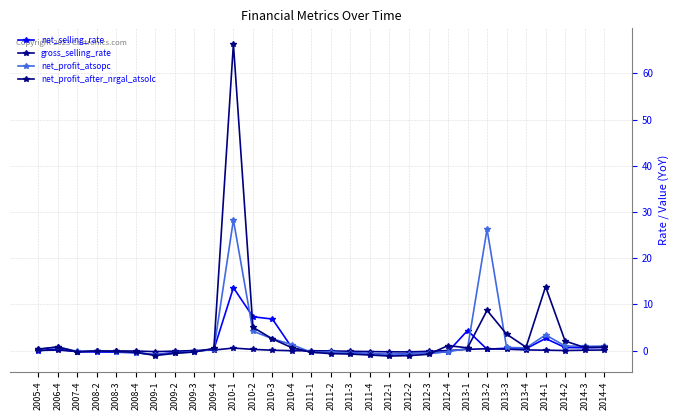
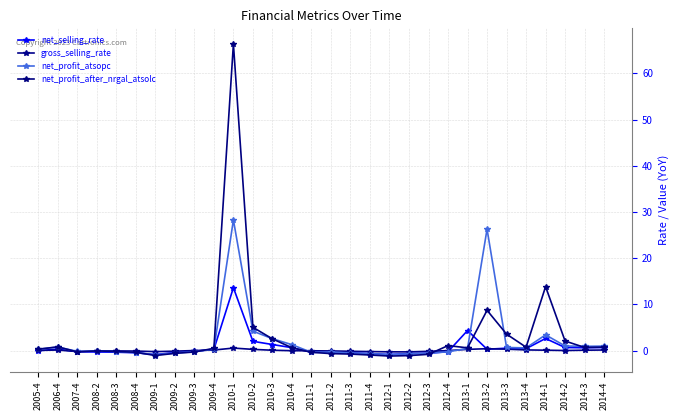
  {
    "net_selling_rate": {
      "2010-1": 14,
-     "2010-2": 7,
-     "2010-3": 7,
+     "2010-2": 2,
+     "2010-3": 1,
      "2013-1": 4,
      "2014-1": 3
    },
    "net_profit_atsopc": {
      "2010-1": 28,
      "2010-2": 4,
      "2010-4": 1,
      "2013-2": 26,
      "2014-1": 3
    }
  }
